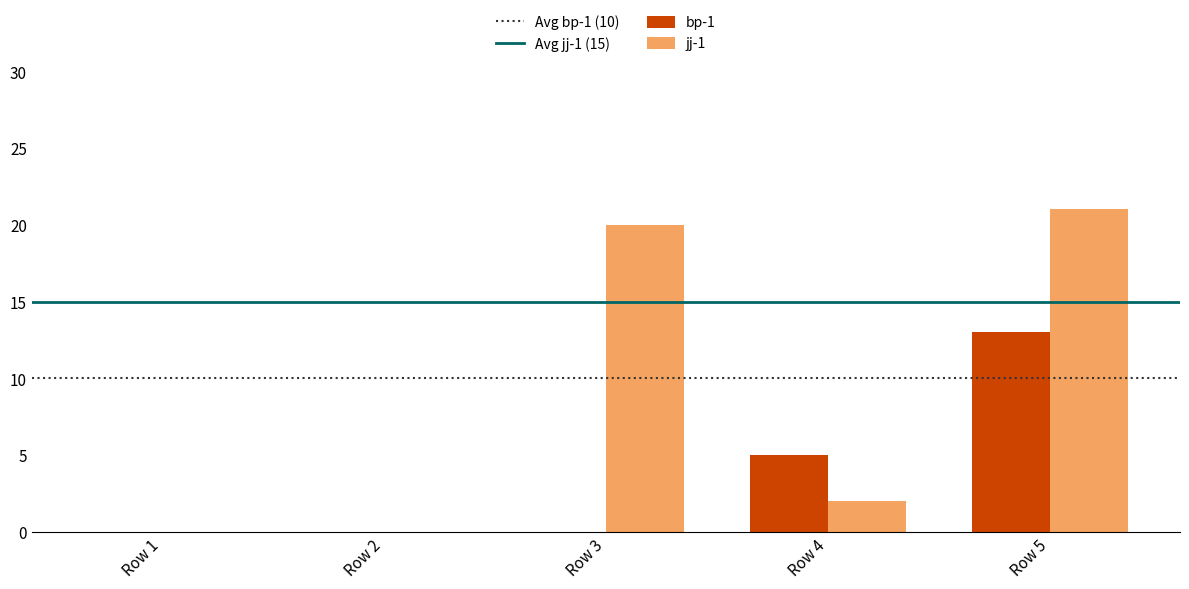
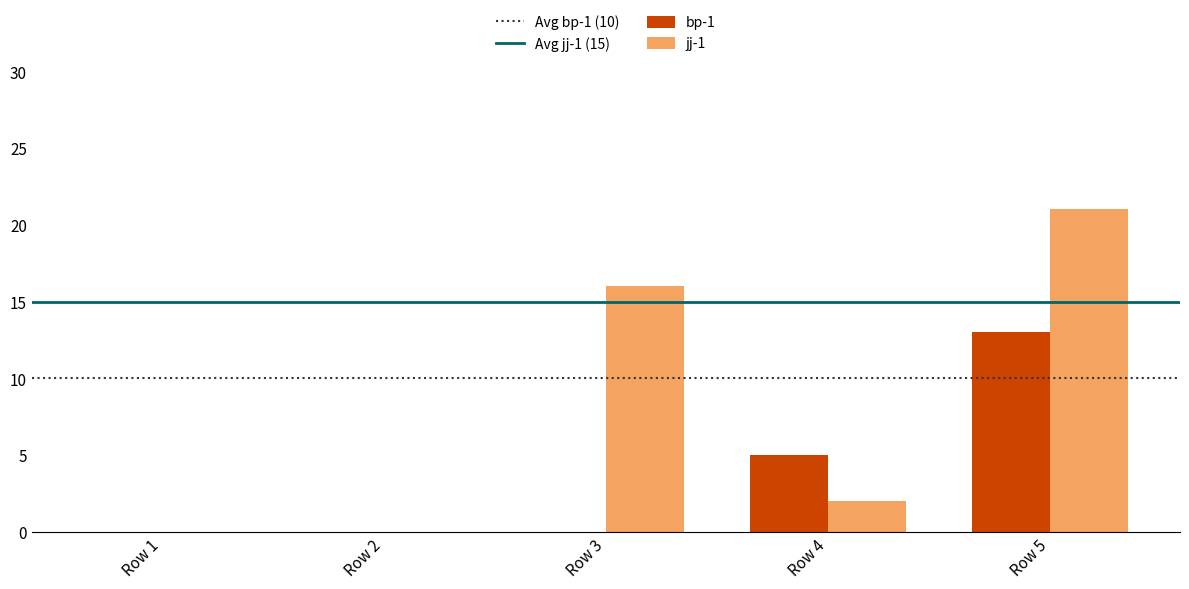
  {
    "bp-1": {
      "Row 1": 0,
      "Row 2": 0,
      "Row 3": 0,
      "Row 4": 5,
      "Row 5": 13
    },
    "jj-1": {
      "Row 1": 0,
      "Row 2": 0,
-     "Row 3": 20,
+     "Row 3": 16,
      "Row 4": 2,
      "Row 5": 21
    }
  }
